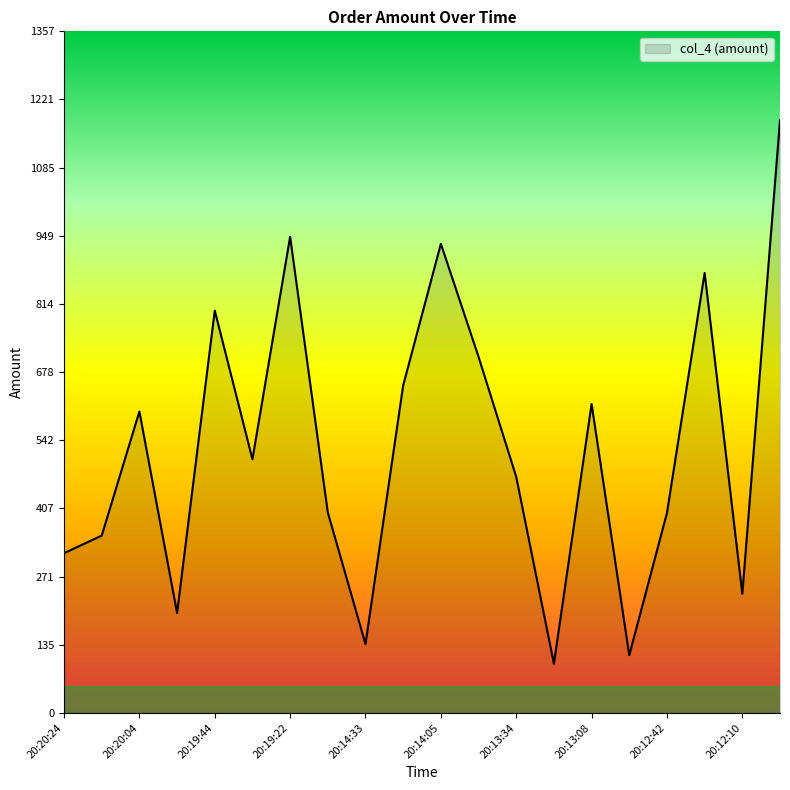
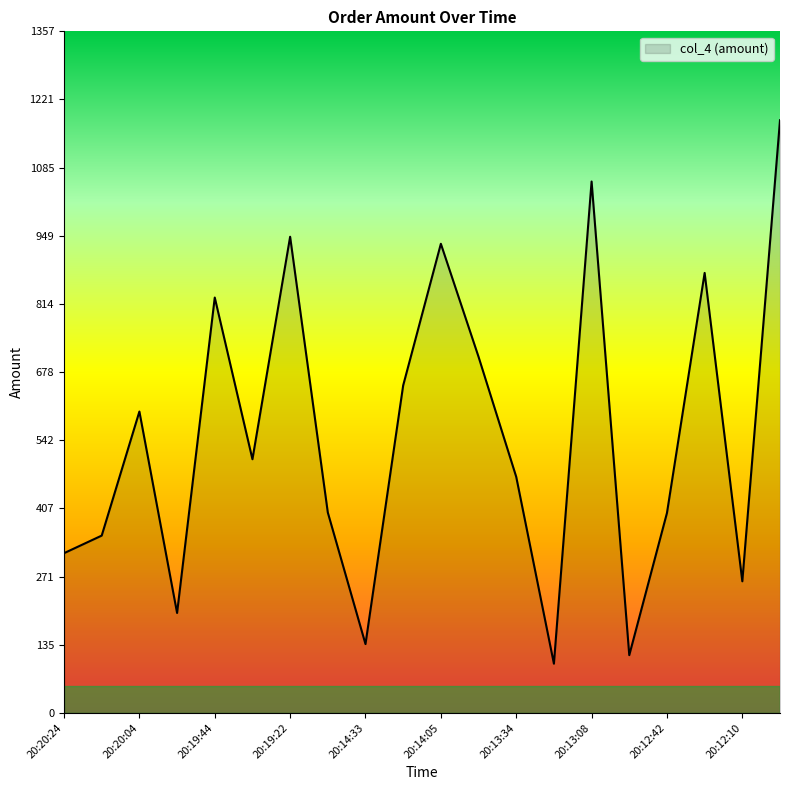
  {
    "20:20:24": 320,
    "20:20:04": 600,
-   "20:19:44": 800,
+   "20:19:44": 830,
    "20:19:22": 950,
    "20:14:33": 140,
    "20:14:05": 930,
    "20:13:34": 470,
-   "20:13:08": 620,
+   "20:13:08": 1060,
    "20:12:42": 400,
-   "20:12:10": 240
+   "20:12:10": 260
  }
